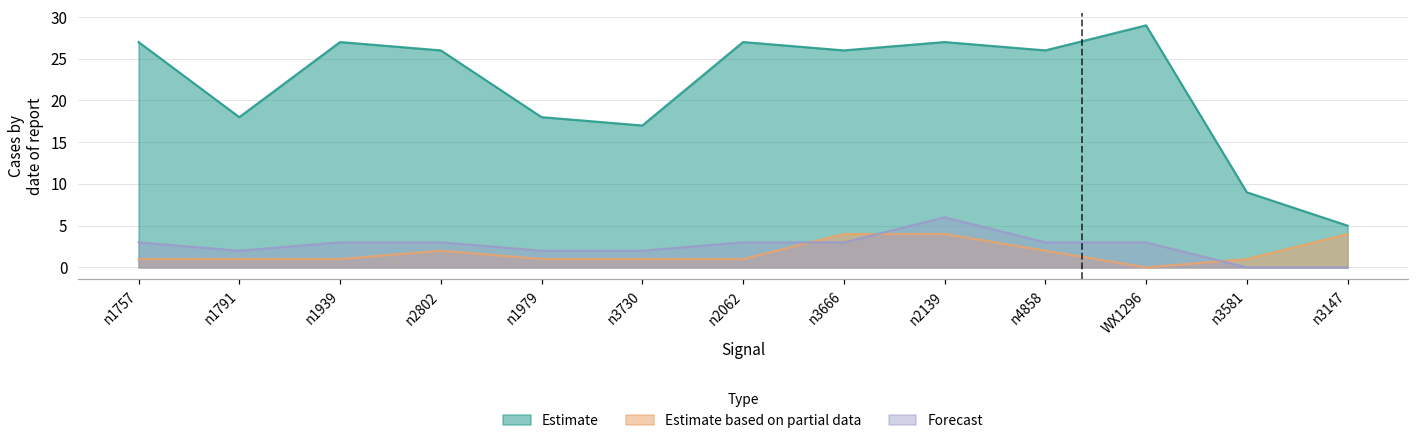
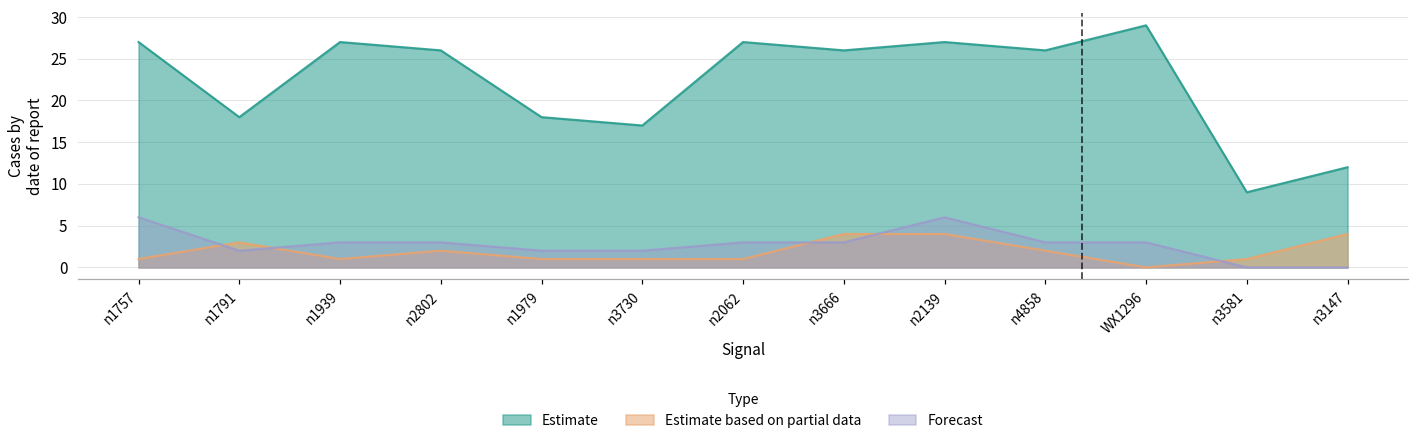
  {
    "Estimate": {
      "n1757": 27,
      "n1791": 18,
      "n1939": 27,
      "n2802": 26,
      "n1979": 18,
      "n3730": 17,
      "n2062": 27,
      "n3666": 26,
      "n2139": 27,
      "n4858": 26,
      "WX1296": 29,
      "n3581": 9,
-     "n3147": 5
+     "n3147": 12
    },
    "Estimate based on partial data": {
      "n1757": 1,
-     "n1791": 1,
+     "n1791": 3,
      "n1939": 1,
      "n2802": 2,
      "n1979": 1,
      "n3730": 1,
      "n2062": 1,
      "n3666": 4,
      "n2139": 4,
      "n4858": 2,
      "WX1296": 0,
      "n3581": 1,
      "n3147": 4
    },
    "Forecast": {
-     "n1757": 3,
+     "n1757": 6,
      "n1791": 2,
      "n1939": 3,
      "n2802": 3,
      "n1979": 2,
      "n3730": 2,
      "n2062": 3,
      "n3666": 3,
      "n2139": 6,
      "n4858": 3,
      "WX1296": 3,
      "n3581": 0,
      "n3147": 0
    }
  }
